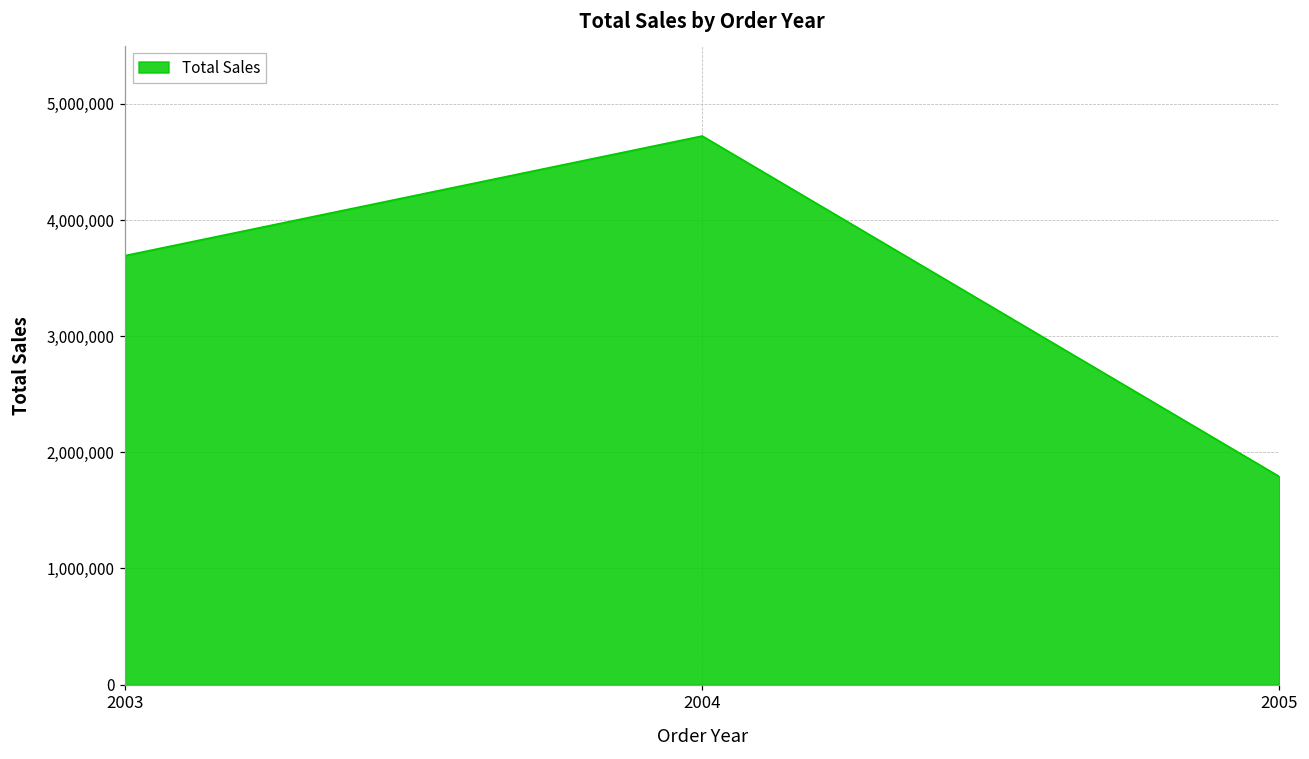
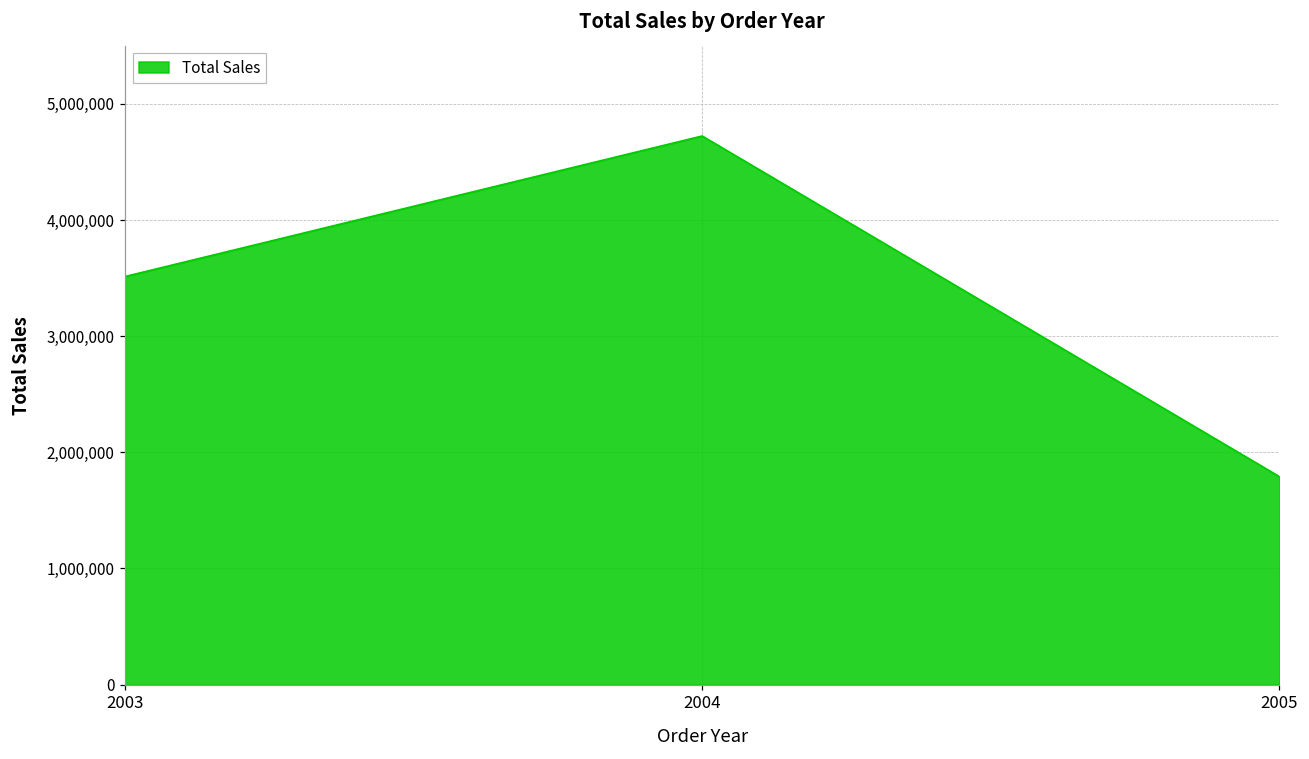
  {
-   "2003": "3,690,000",
+   "2003": "3,510,000",
    "2004": "4,720,000",
    "2005": "1,790,000"
  }
